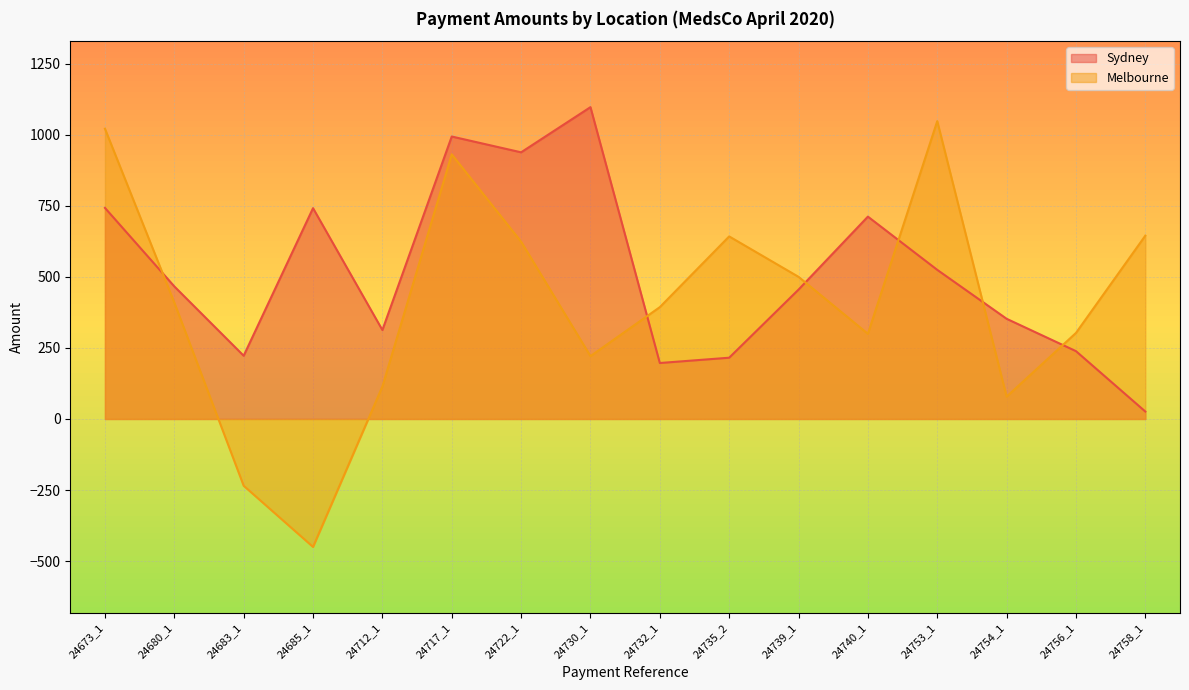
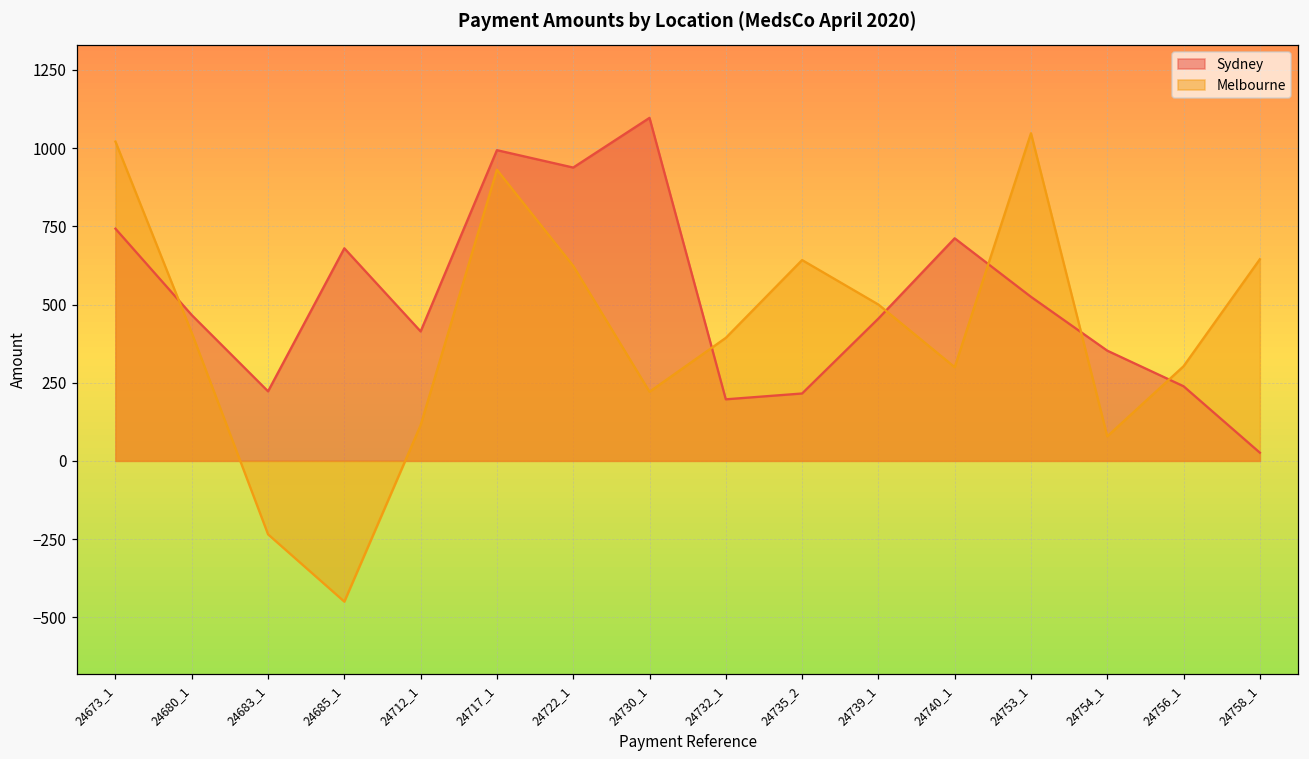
  {
    "Sydney": {
      "24673_1": 740,
      "24680_1": 470,
      "24683_1": 220,
-     "24685_1": 740,
-     "24712_1": 310,
+     "24685_1": 680,
+     "24712_1": 410,
      "24717_1": 990,
      "24722_1": 940,
      "24730_1": 1100,
      "24732_1": 200,
      "24735_2": 220,
      "24739_1": 460,
      "24740_1": 710,
      "24753_1": 520,
      "24754_1": 350,
      "24756_1": 240,
      "24758_1": 30
    }
  }
